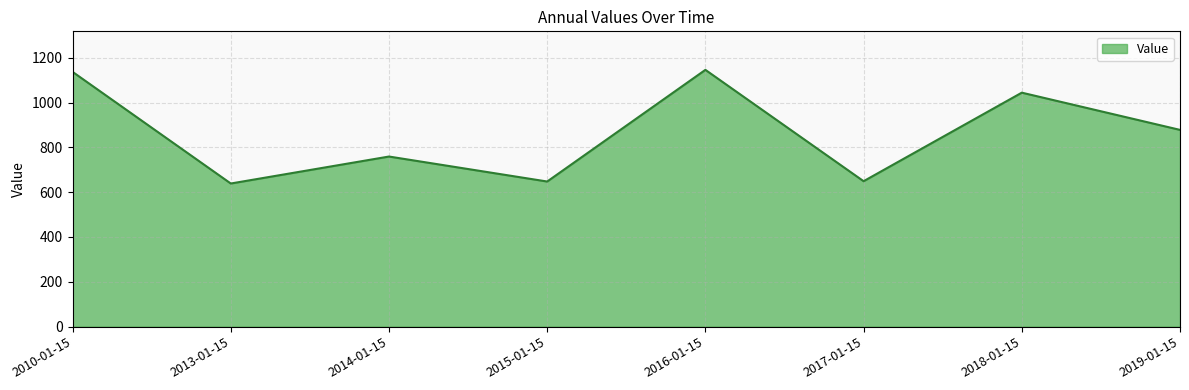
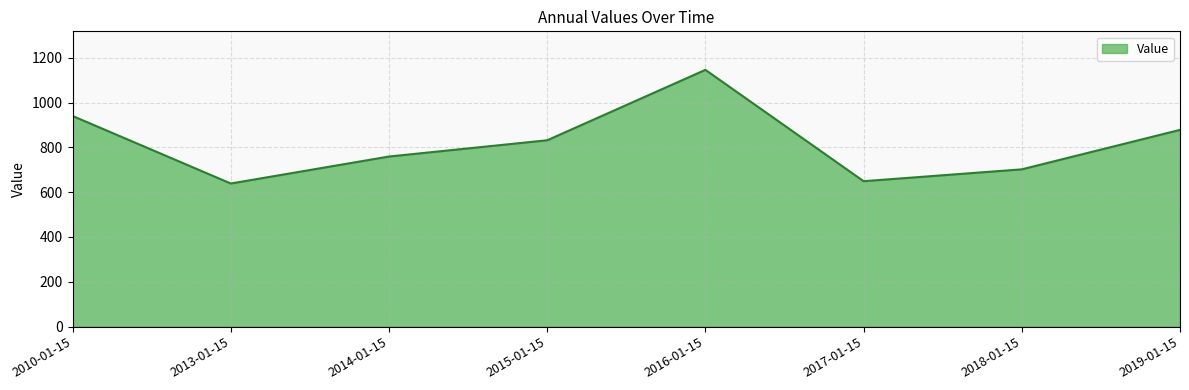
  {
-   "2010-01-15": 1140,
+   "2010-01-15": 940,
    "2013-01-15": 640,
    "2014-01-15": 760,
-   "2015-01-15": 650,
+   "2015-01-15": 830,
    "2016-01-15": 1150,
    "2017-01-15": 650,
-   "2018-01-15": 1040,
+   "2018-01-15": 700,
    "2019-01-15": 880
  }
